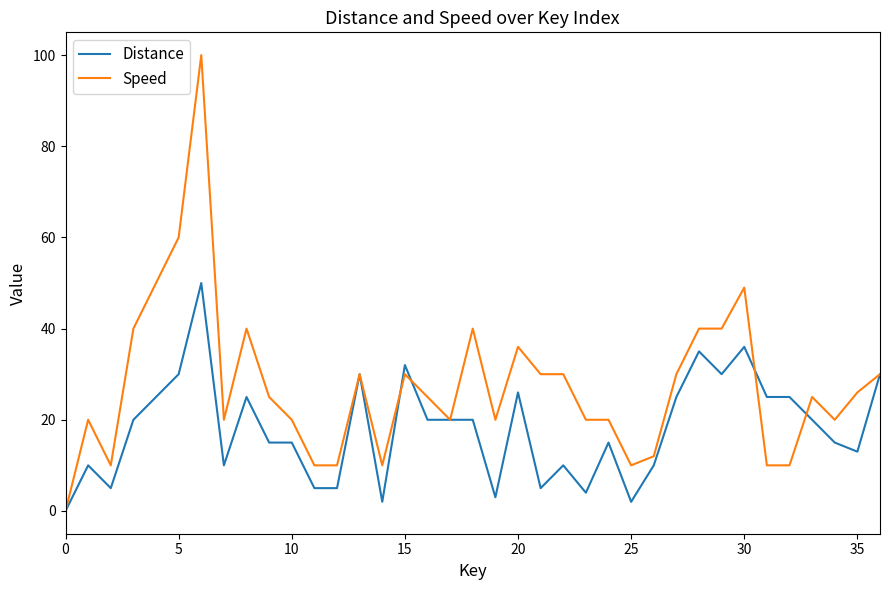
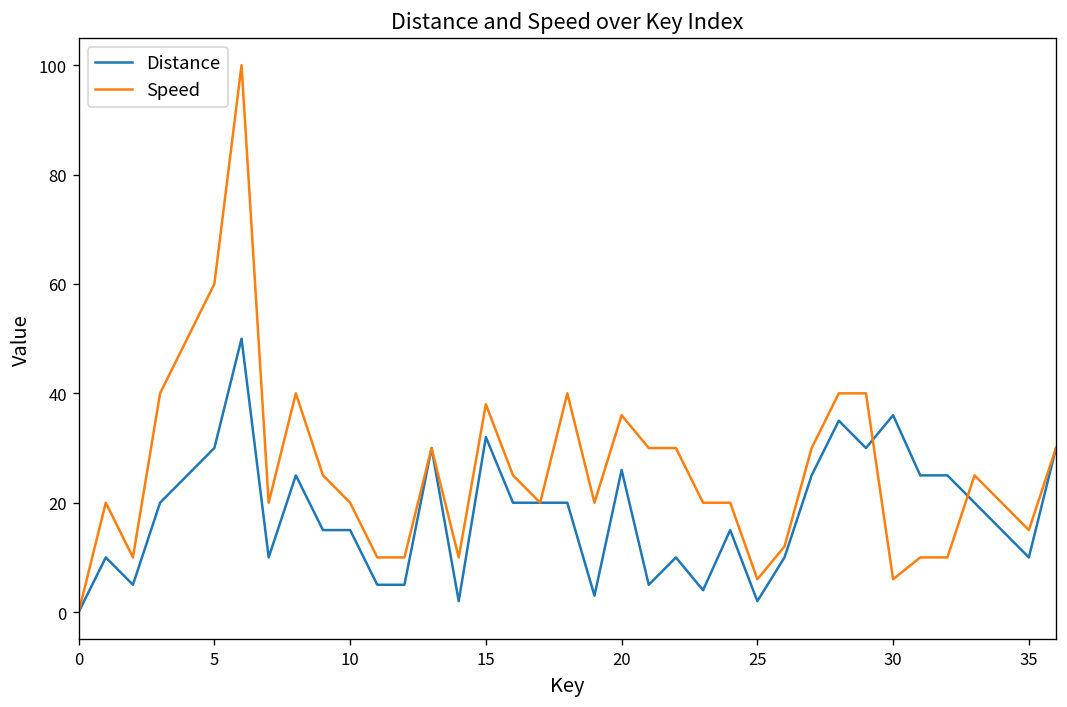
  {
    "Distance": {
      "5": 30,
      "10": 15,
      "15": 32,
      "20": 26,
      "25": 2,
      "30": 36,
-     "35": 13
+     "35": 10
    },
    "Speed": {
      "5": 60,
      "10": 20,
-     "15": 30,
+     "15": 38,
      "20": 36,
-     "25": 10,
-     "30": 49,
-     "35": 26
+     "25": 6,
+     "30": 6,
+     "35": 15
    }
  }
